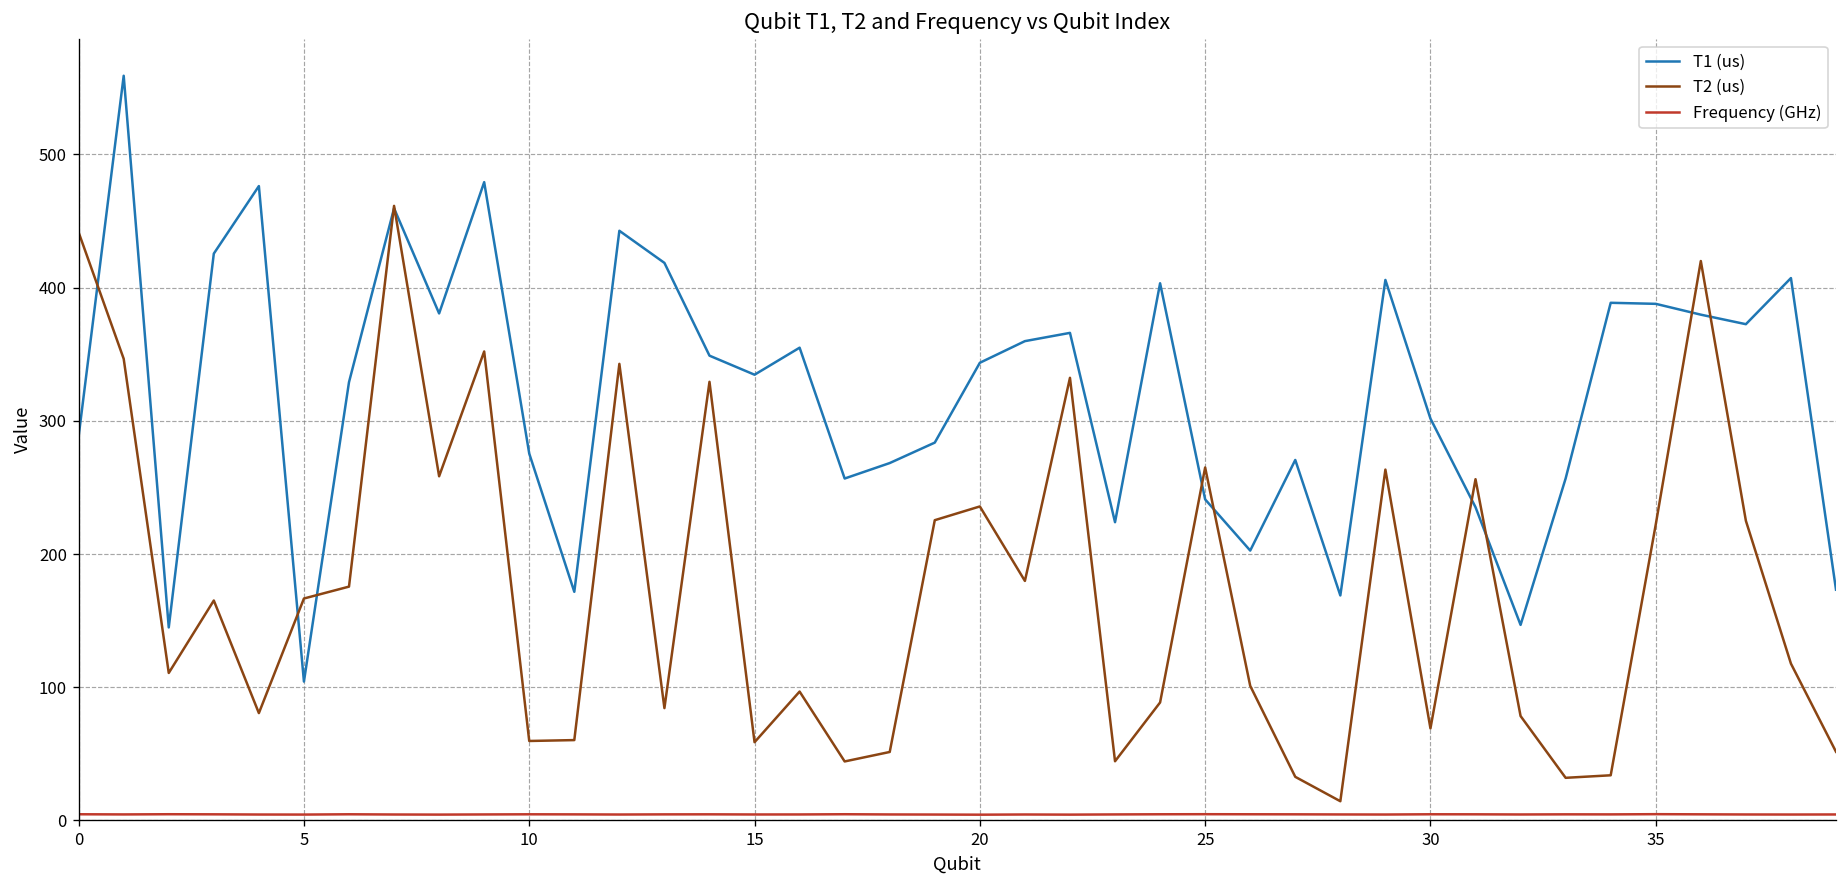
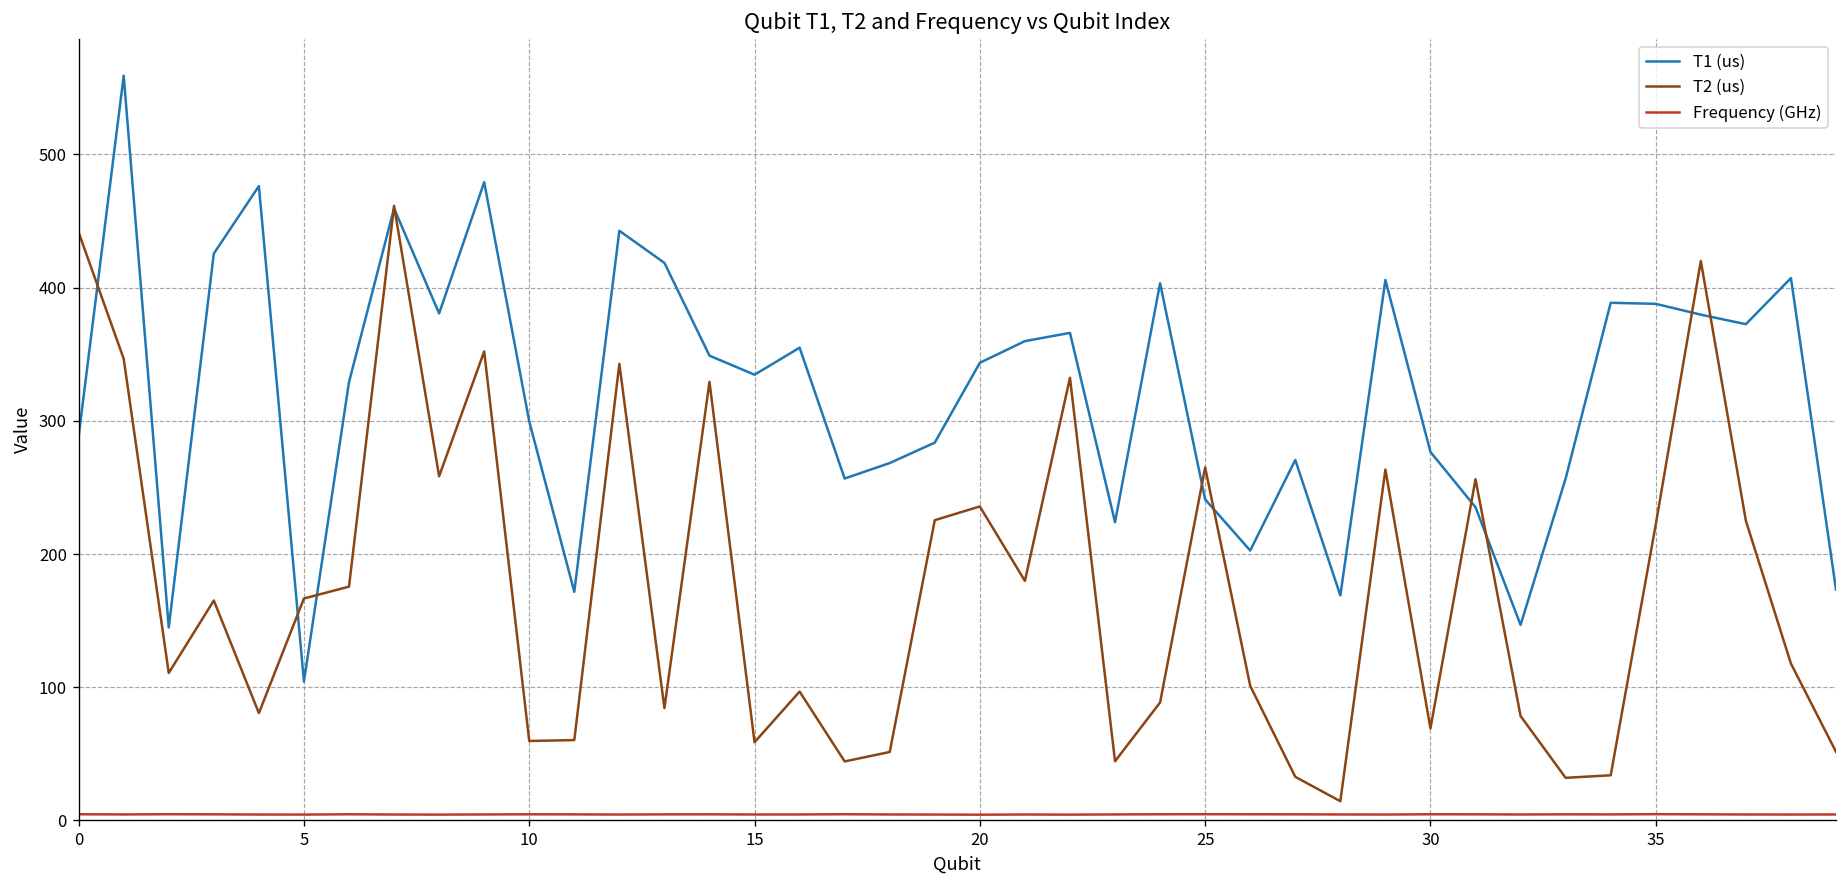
  {
    "T1 (us)": {
      "0": 288,
      "5": 104,
-     "10": 275,
+     "10": 299,
      "15": 335,
      "20": 344,
      "25": 241,
-     "30": 302,
+     "30": 277,
      "35": 388
    }
  }
